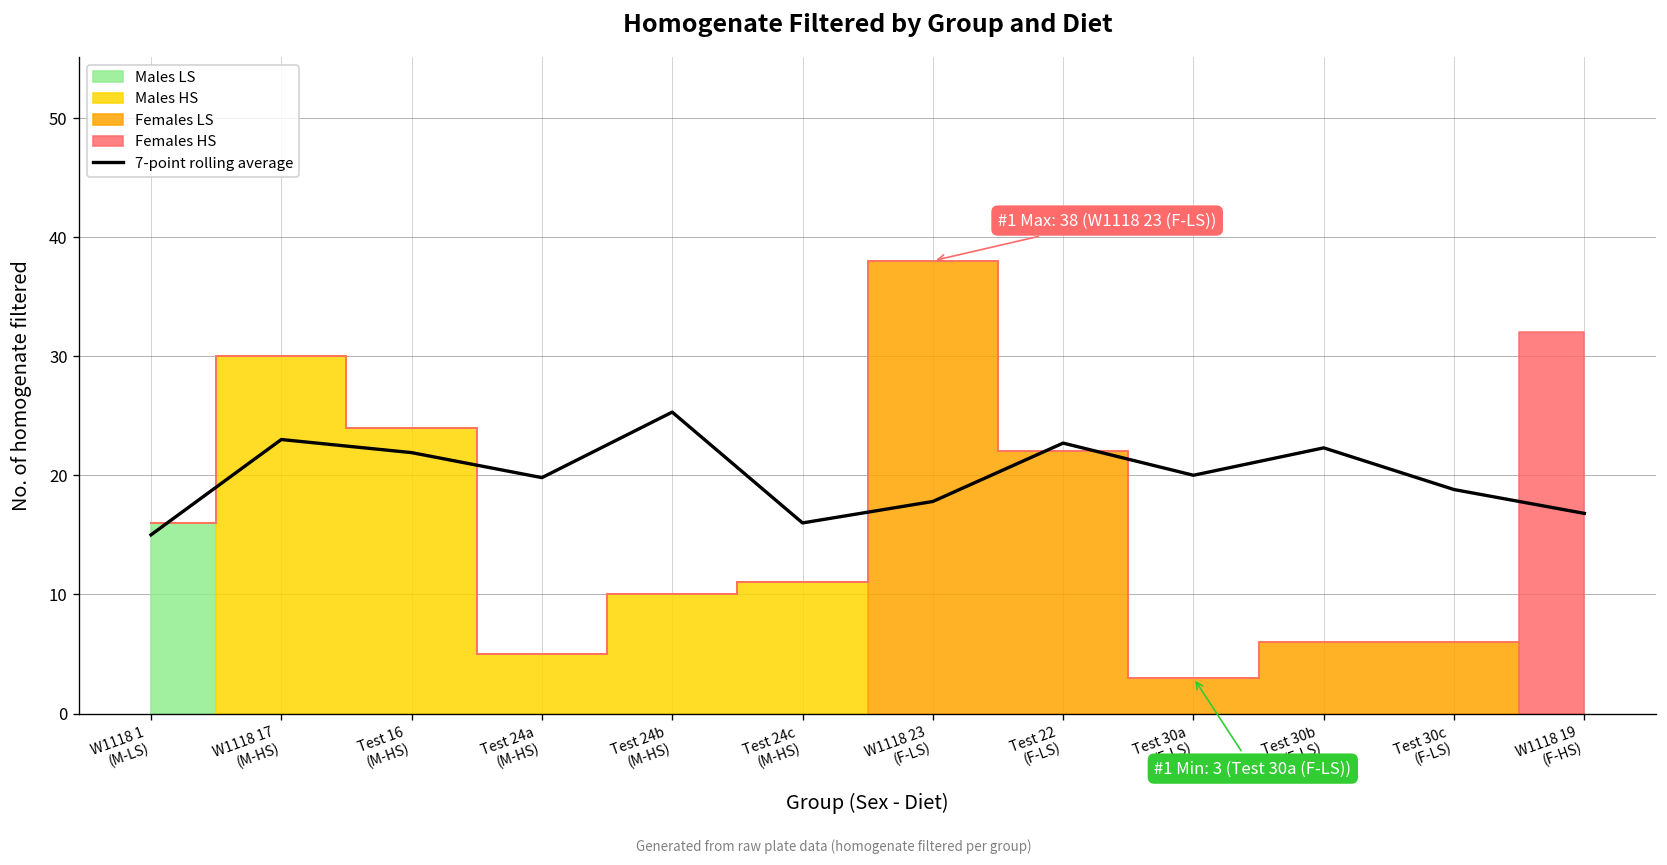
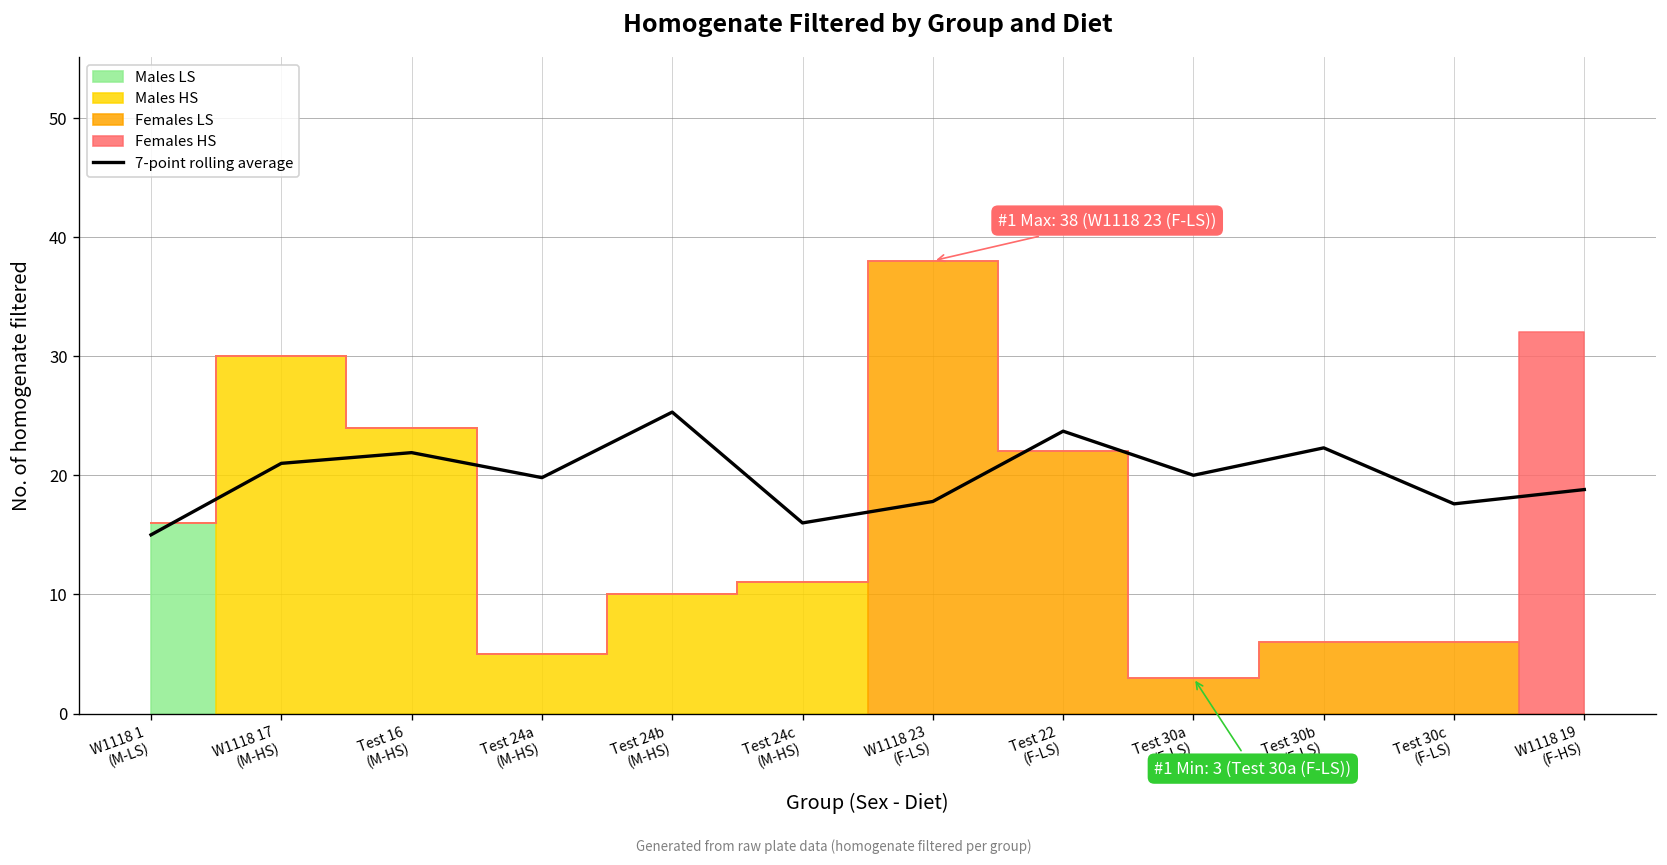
  {
    "7-point rolling average": {
      "W1118 1 (M-LS)": 15,
-     "W1118 17 (M-HS)": 23,
+     "W1118 17 (M-HS)": 21,
      "Test 16 (M-HS)": 22,
      "Test 24a (M-HS)": 20,
      "Test 24b (M-HS)": 25,
      "Test 24c (M-HS)": 16,
      "W1118 23 (F-LS)": 18,
-     "Test 22 (F-LS)": 23,
+     "Test 22 (F-LS)": 24,
      "Test 30a (F-LS)": 20,
      "Test 30b (F-LS)": 22,
-     "Test 30c (F-LS)": 19,
-     "W1118 19 (F-HS)": 17
+     "Test 30c (F-LS)": 18,
+     "W1118 19 (F-HS)": 19
    }
  }
